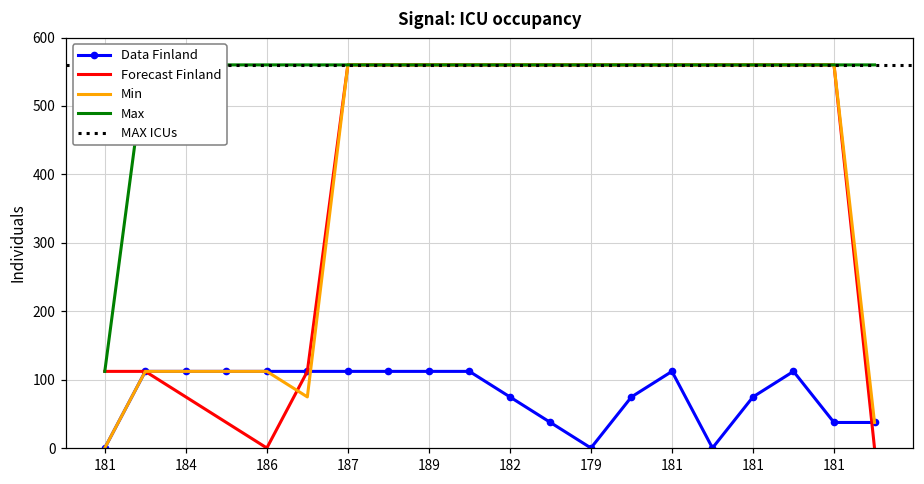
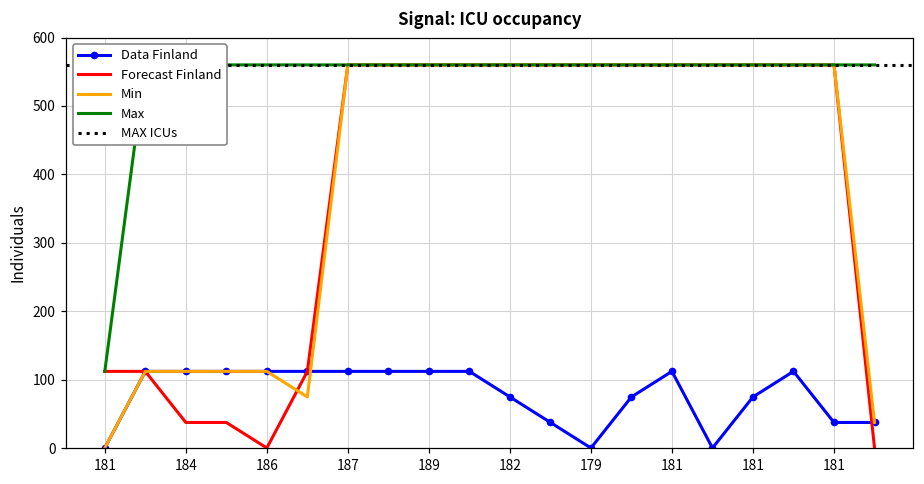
  {
    "Data Finland": {
      "187": 110,
      "189": 110,
      "179": 0
    },
    "Forecast Finland": {
-     "184": 70,
+     "184": 40,
      "186": 0
    },
    "Max": {
      "186": 560
    }
  }
